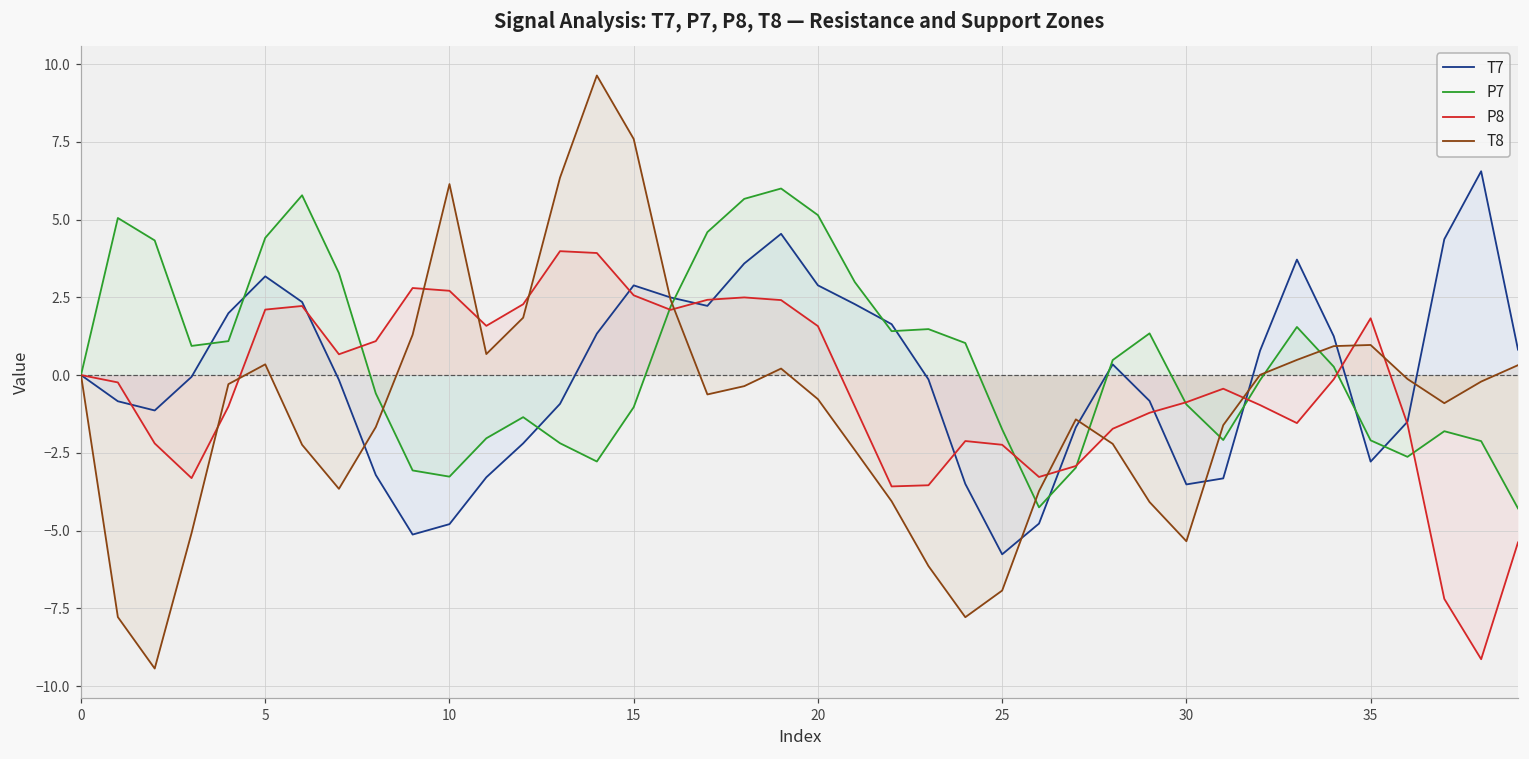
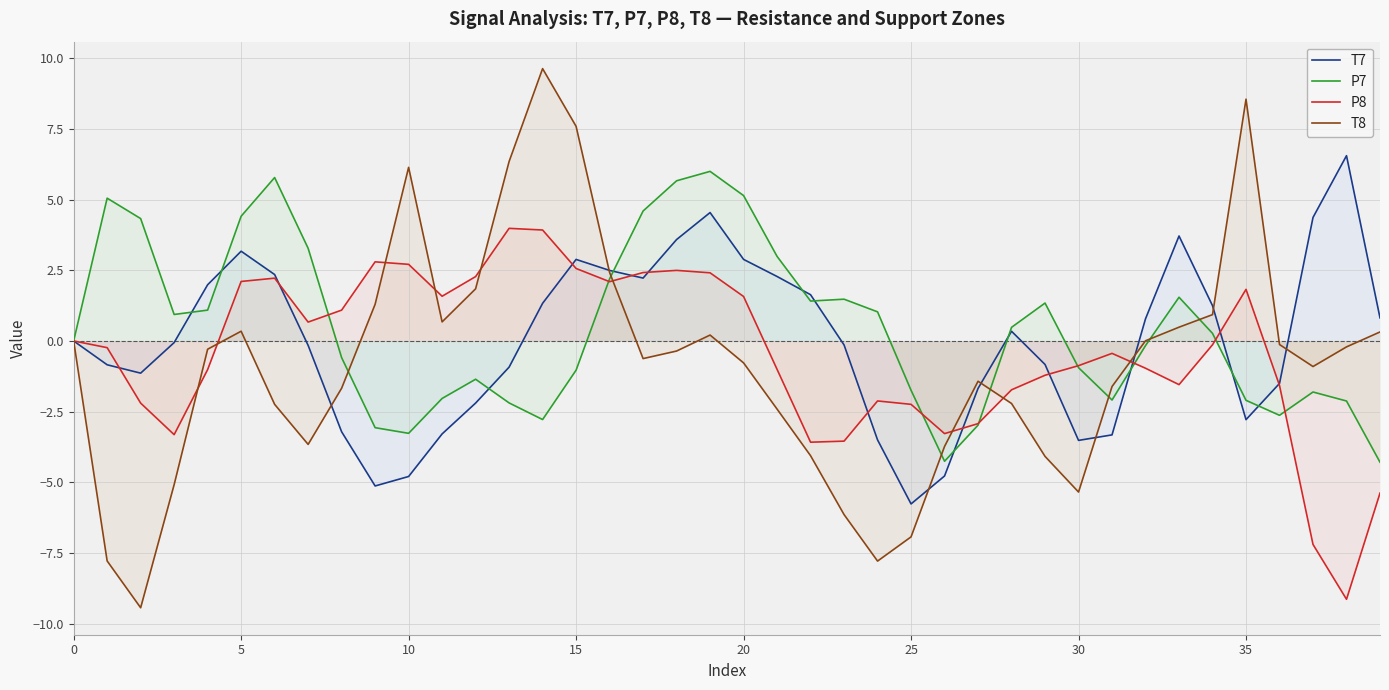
  {
    "T7": {
      "10": -4.8,
      "25": -5.8,
      "30": -3.5,
      "35": -2.8
    },
    "P7": {
      "10": -3.3,
      "15": -1.0,
      "25": -1.7,
      "35": -2.1
    },
    "P8": {
      "25": -2.2
    },
    "T8": {
      "20": -0.8,
      "25": -6.9,
      "30": -5.3,
-     "35": 1.0
+     "35": 8.6
    }
  }
